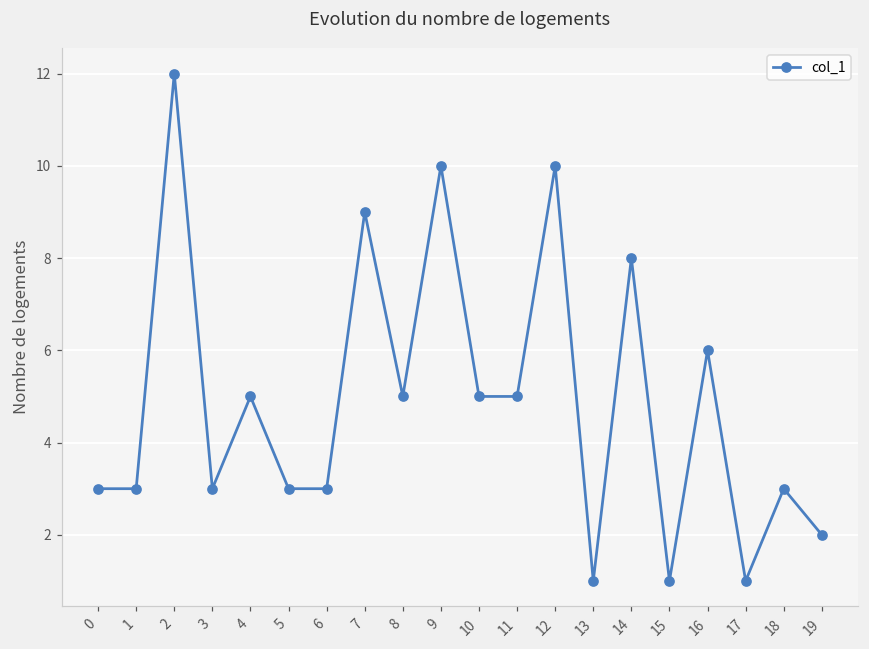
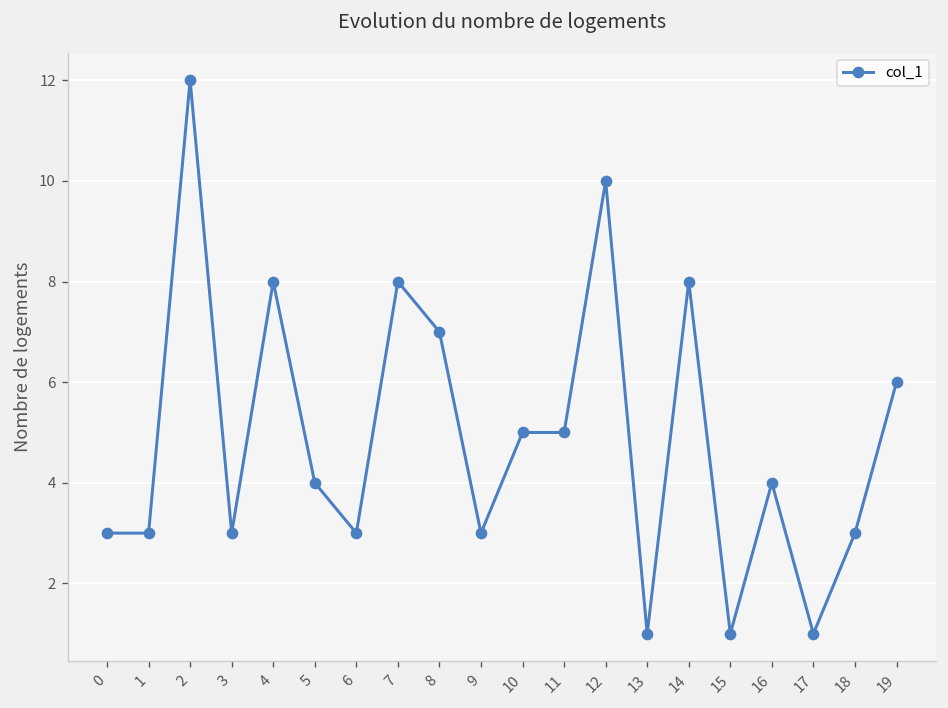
  {
    "0": 3,
    "1": 3,
    "2": 12,
    "3": 3,
-   "4": 5,
-   "5": 3,
+   "4": 8,
+   "5": 4,
    "6": 3,
-   "7": 9,
-   "8": 5,
-   "9": 10,
+   "7": 8,
+   "8": 7,
+   "9": 3,
    "10": 5,
    "11": 5,
    "12": 10,
    "13": 1,
    "14": 8,
    "15": 1,
-   "16": 6,
+   "16": 4,
    "17": 1,
    "18": 3,
-   "19": 2
+   "19": 6
  }
